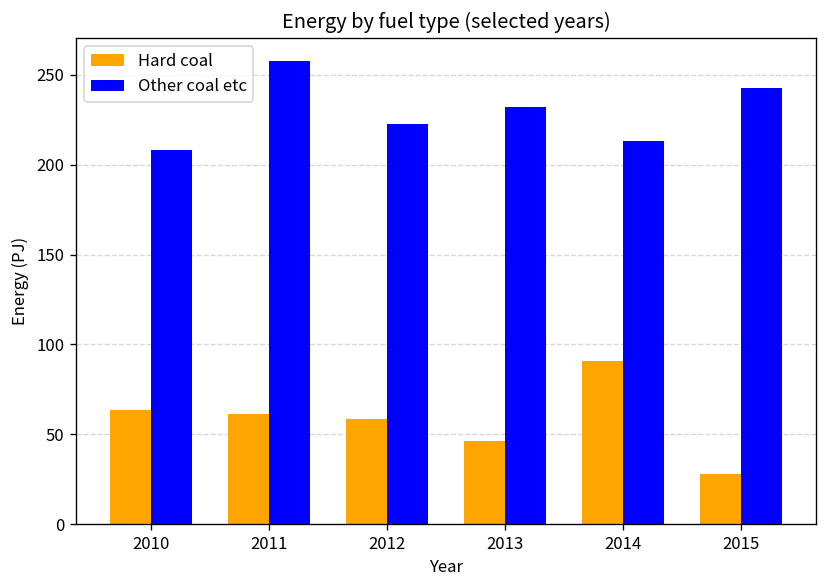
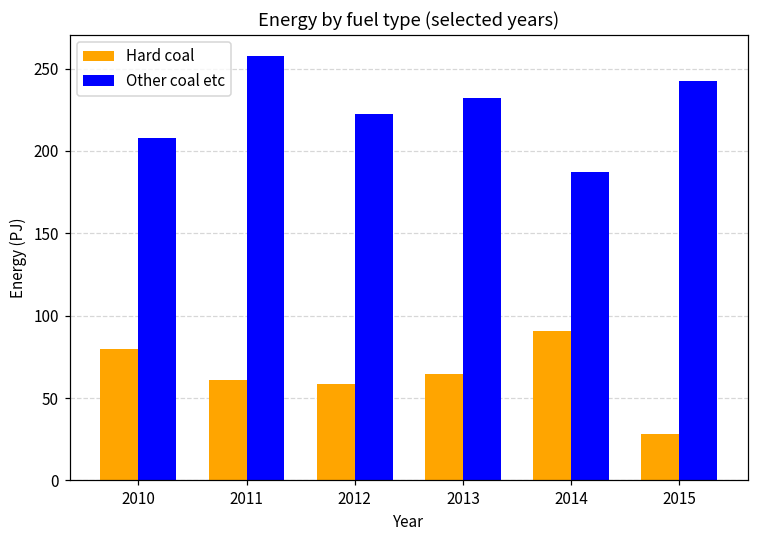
  {
    "Hard coal": {
-     "2010": 63,
+     "2010": 80,
      "2011": 61,
      "2012": 58,
-     "2013": 46,
+     "2013": 64,
      "2014": 91,
      "2015": 28
    },
    "Other coal etc": {
      "2010": 208,
      "2011": 258,
      "2012": 223,
      "2013": 232,
-     "2014": 213,
+     "2014": 187,
      "2015": 243
    }
  }
